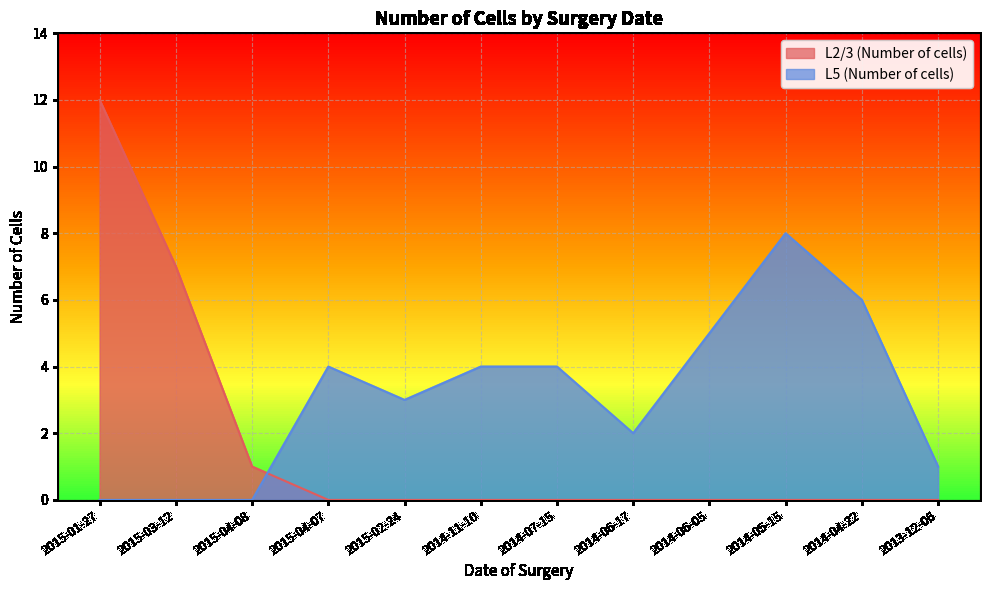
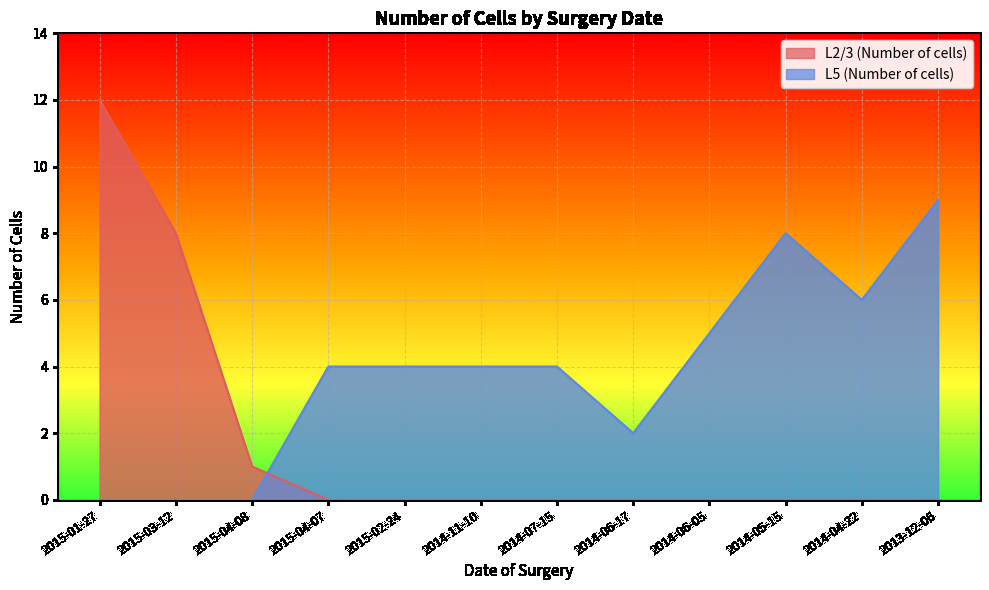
  {
    "L2/3 (Number of cells)": {
      "2015-01-27": 12,
-     "2015-03-12": 7,
+     "2015-03-12": 8,
      "2015-04-08": 1,
      "2015-04-07": 0,
      "2015-02-24": 0,
      "2014-11-10": 0,
      "2014-07-15": 0,
      "2014-06-17": 0,
      "2014-06-05": 0,
      "2014-05-15": 0,
      "2014-04-22": 0,
      "2013-12-06": 0
    },
    "L5 (Number of cells)": {
      "2015-01-27": 0,
      "2015-03-12": 0,
      "2015-04-08": 0,
      "2015-04-07": 4,
-     "2015-02-24": 3,
+     "2015-02-24": 4,
      "2014-11-10": 4,
      "2014-07-15": 4,
      "2014-06-17": 2,
      "2014-06-05": 5,
      "2014-05-15": 8,
      "2014-04-22": 6,
-     "2013-12-06": 1
+     "2013-12-06": 9
    }
  }
